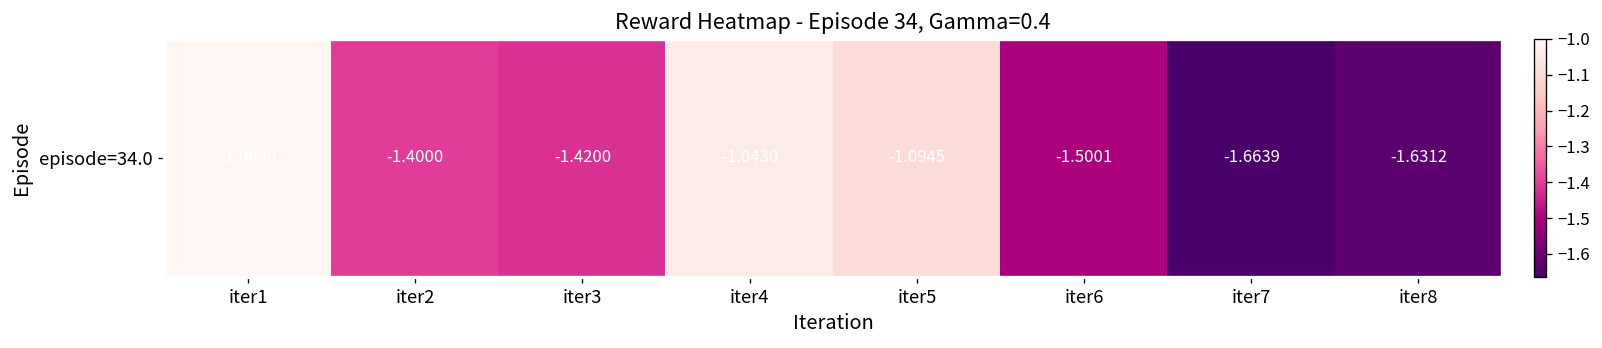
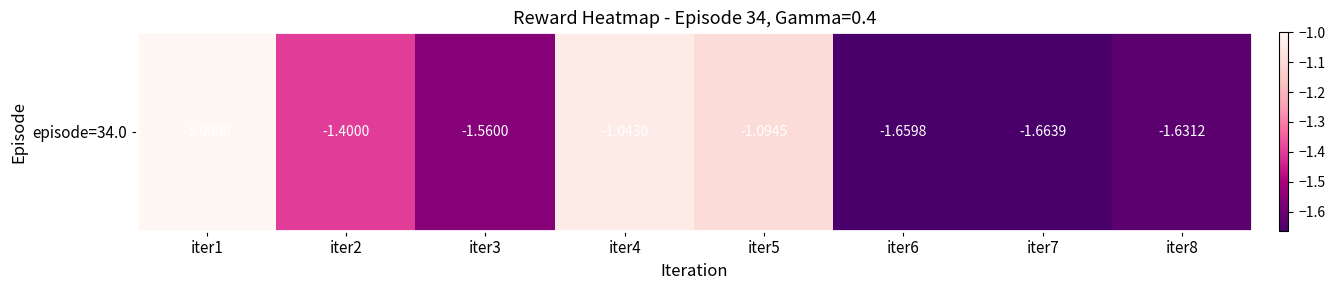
  {
    "episode=34.0": {
      "iter2": -1.4000,
-     "iter3": -1.4200,
-     "iter6": -1.5001,
+     "iter3": -1.5600,
+     "iter6": -1.6598,
      "iter7": -1.6639,
      "iter8": -1.6312
    }
  }
